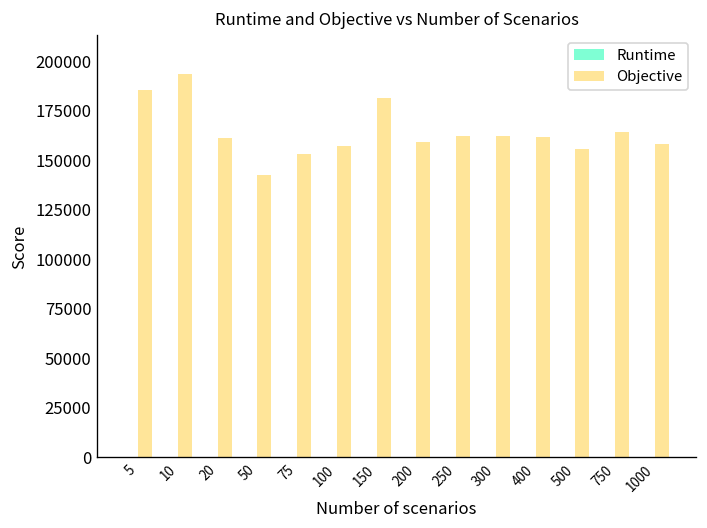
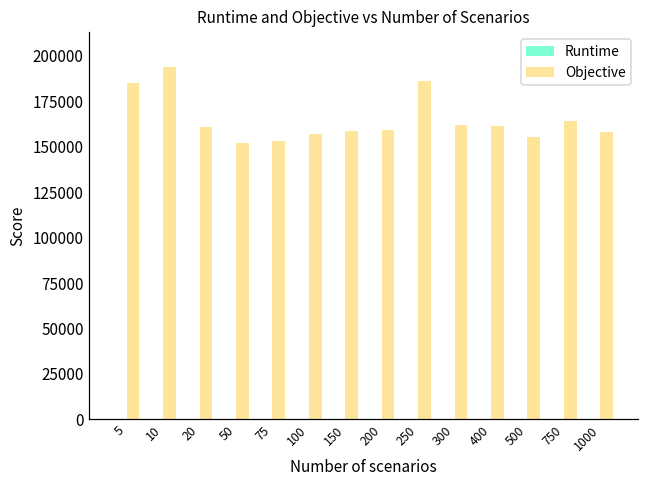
  {
    "Objective": {
      "5": 185000,
      "10": 194000,
      "20": 161000,
-     "50": 143000,
+     "50": 152000,
      "75": 153000,
      "100": 157000,
-     "150": 181000,
+     "150": 159000,
      "200": 159000,
-     "250": 162000,
+     "250": 186000,
      "300": 162000,
      "400": 162000,
      "500": 155000,
      "750": 164000,
      "1000": 158000
    }
  }
